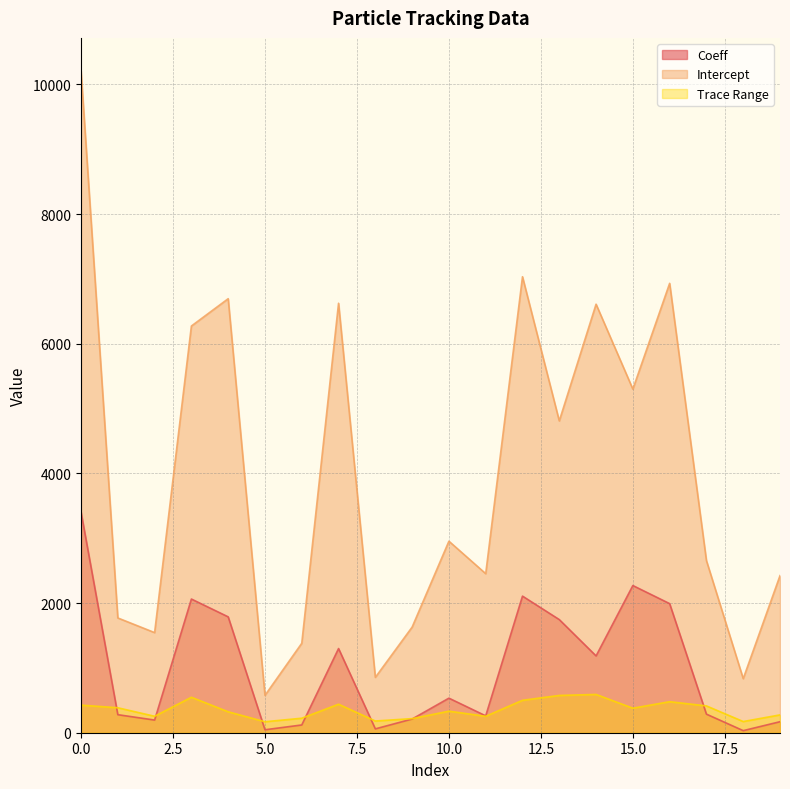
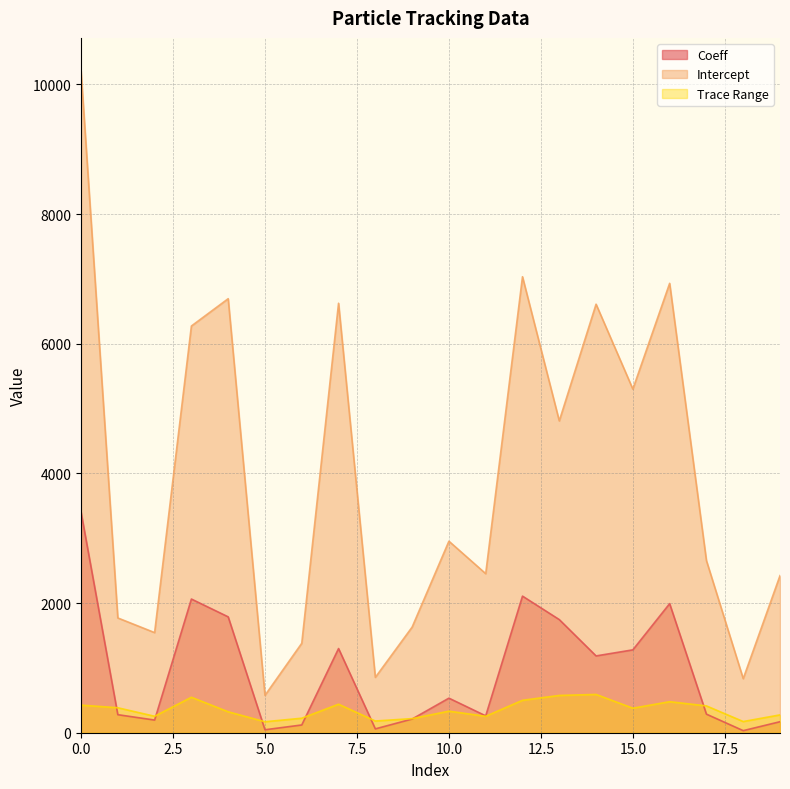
  {
    "Coeff": {
      "0.0": 3400,
      "5.0": 0,
      "10.0": 500,
-     "15.0": 2300
+     "15.0": 1300
    }
  }
